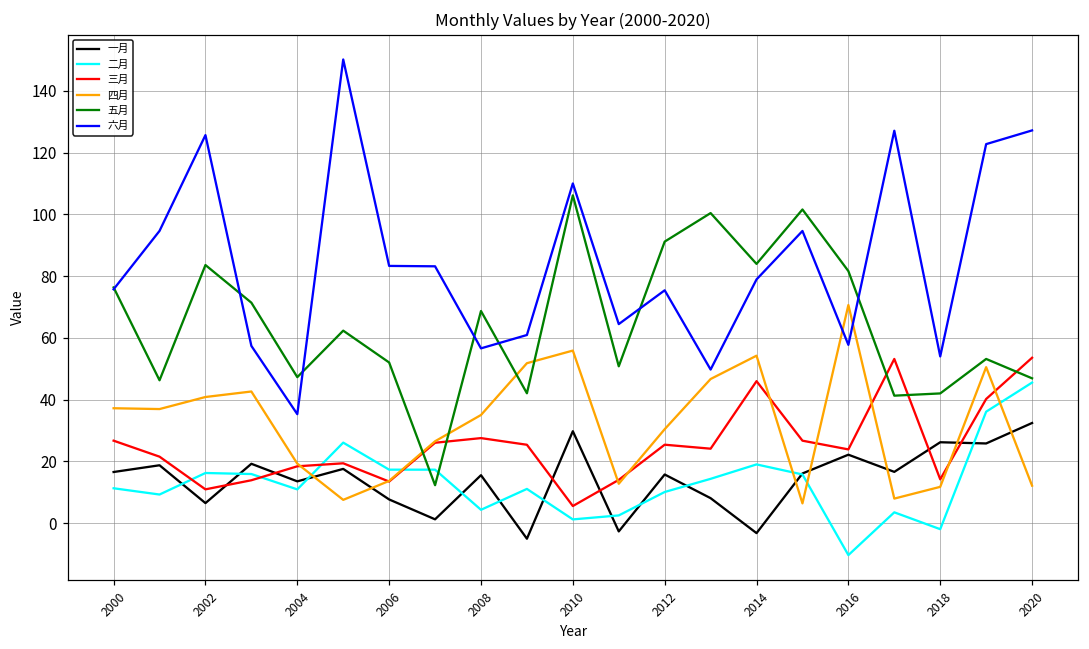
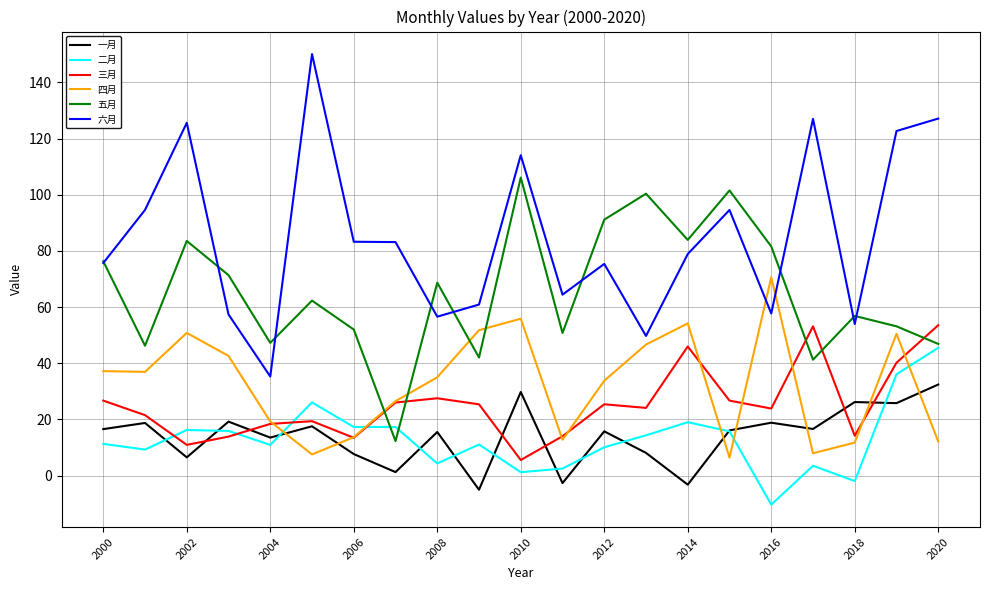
  {
    "一月": {
      "2000": 17,
      "2002": 6,
      "2004": 14,
      "2006": 8,
      "2008": 16,
      "2010": 30,
      "2012": 16,
      "2014": -3,
-     "2016": 22,
+     "2016": 19,
      "2018": 26,
      "2020": 32
    },
    "二月": {
      "2000": 11,
      "2002": 16,
      "2004": 11,
      "2006": 17,
      "2008": 4,
      "2010": 1,
      "2012": 10,
      "2014": 19,
      "2016": -10,
      "2018": -2,
      "2020": 45
    },
    "三月": {
      "2000": 27,
      "2002": 11,
      "2008": 28,
      "2010": 6,
      "2012": 25,
      "2014": 46,
      "2016": 24,
      "2018": 14,
      "2020": 54
    },
    "四月": {
      "2000": 37,
-     "2002": 41,
+     "2002": 51,
      "2008": 35,
      "2010": 56,
-     "2012": 30,
+     "2012": 34,
      "2014": 54,
      "2016": 71,
      "2018": 12,
      "2020": 12
    },
    "五月": {
      "2002": 84,
      "2004": 47,
      "2006": 52,
      "2008": 69,
      "2010": 106,
      "2012": 91,
      "2014": 84,
      "2016": 82,
-     "2018": 42,
+     "2018": 57,
      "2020": 47
    },
    "六月": {
      "2002": 126,
      "2004": 35,
      "2006": 83,
      "2008": 57,
-     "2010": 110,
+     "2010": 114,
      "2012": 75,
      "2014": 79,
      "2016": 58,
      "2018": 54,
      "2020": 127
    }
  }
